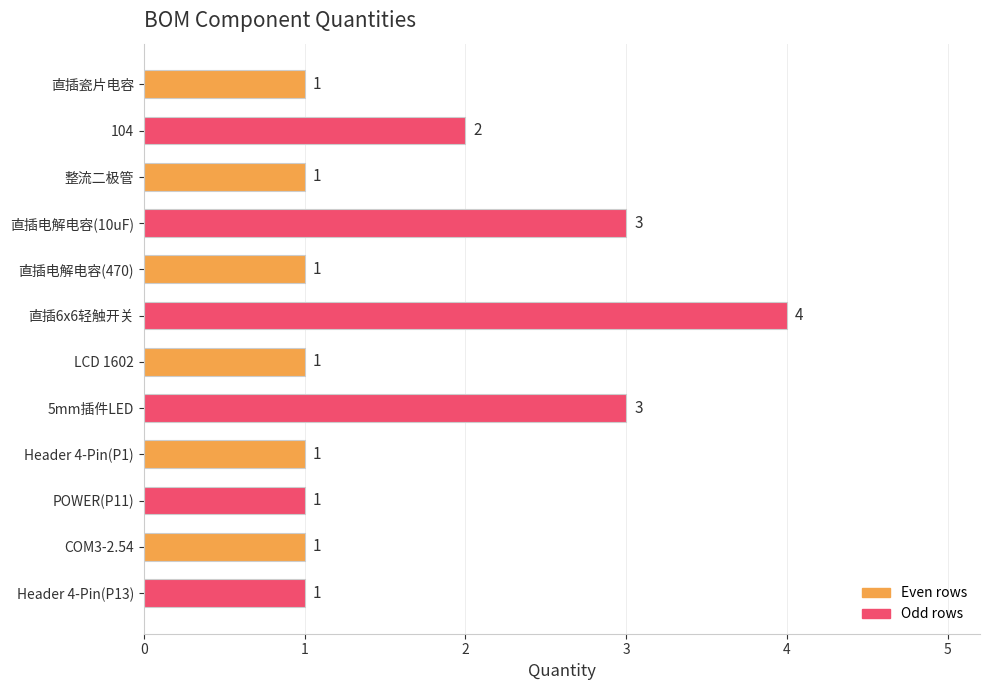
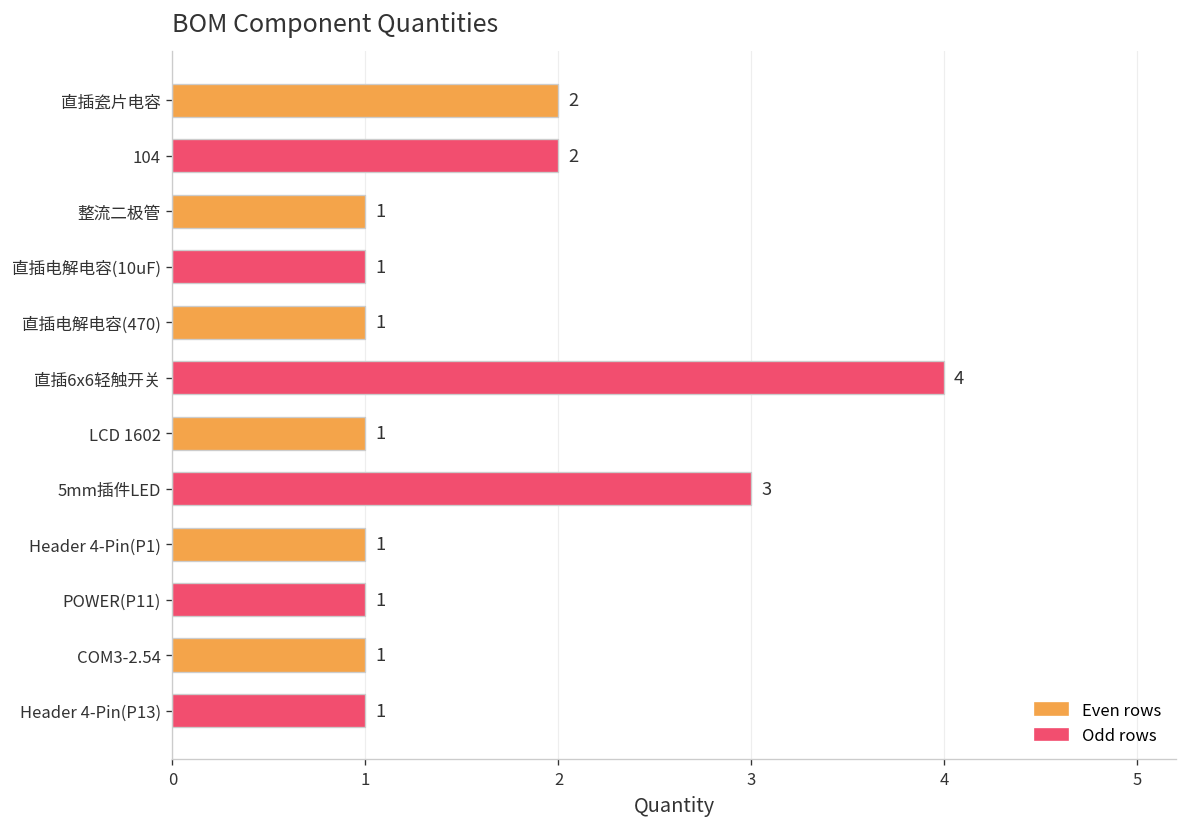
  {
-   "直插瓷片电容": 1,
+   "直插瓷片电容": 2,
    "104": 2,
    "整流二极管": 1,
-   "直插电解电容(10uF)": 3,
+   "直插电解电容(10uF)": 1,
    "直插电解电容(470)": 1,
    "直插6x6轻触开关": 4,
    "LCD 1602": 1,
    "5mm插件LED": 3,
    "Header 4-Pin(P1)": 1,
    "POWER(P11)": 1,
    "COM3-2.54": 1,
    "Header 4-Pin(P13)": 1
  }
